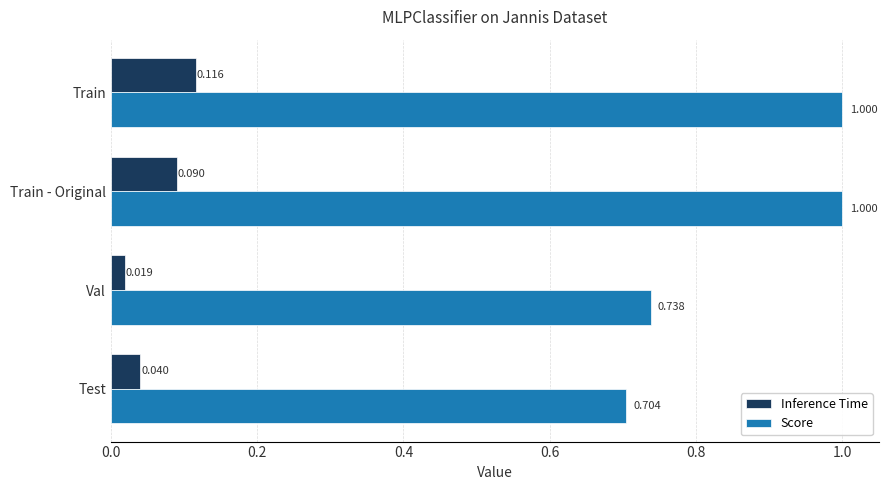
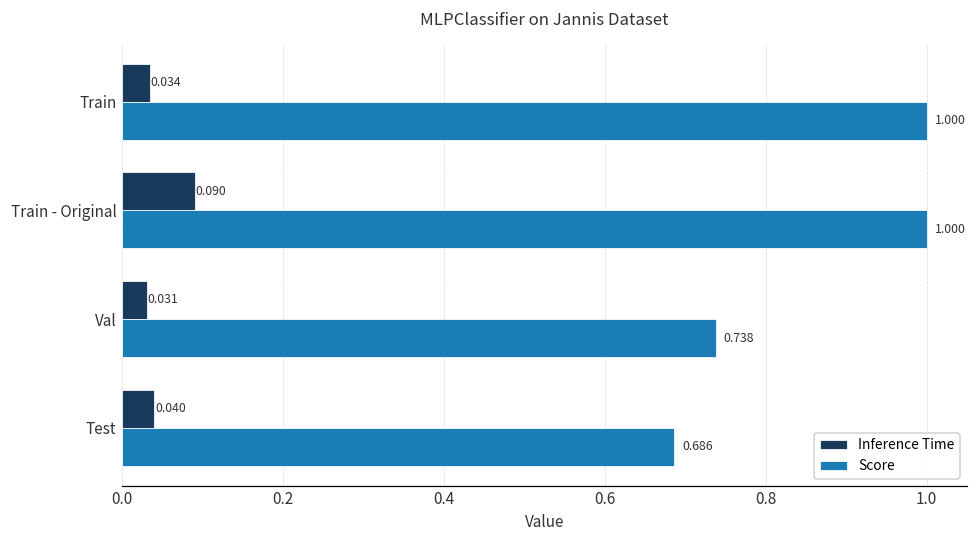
  {
    "Inference Time": {
-     "Train": 0.116,
+     "Train": 0.034,
      "Train - Original": 0.090,
-     "Val": 0.019,
+     "Val": 0.031,
      "Test": 0.040
    },
    "Score": {
      "Train": 1.000,
      "Train - Original": 1.000,
      "Val": 0.738,
-     "Test": 0.704
+     "Test": 0.686
    }
  }
